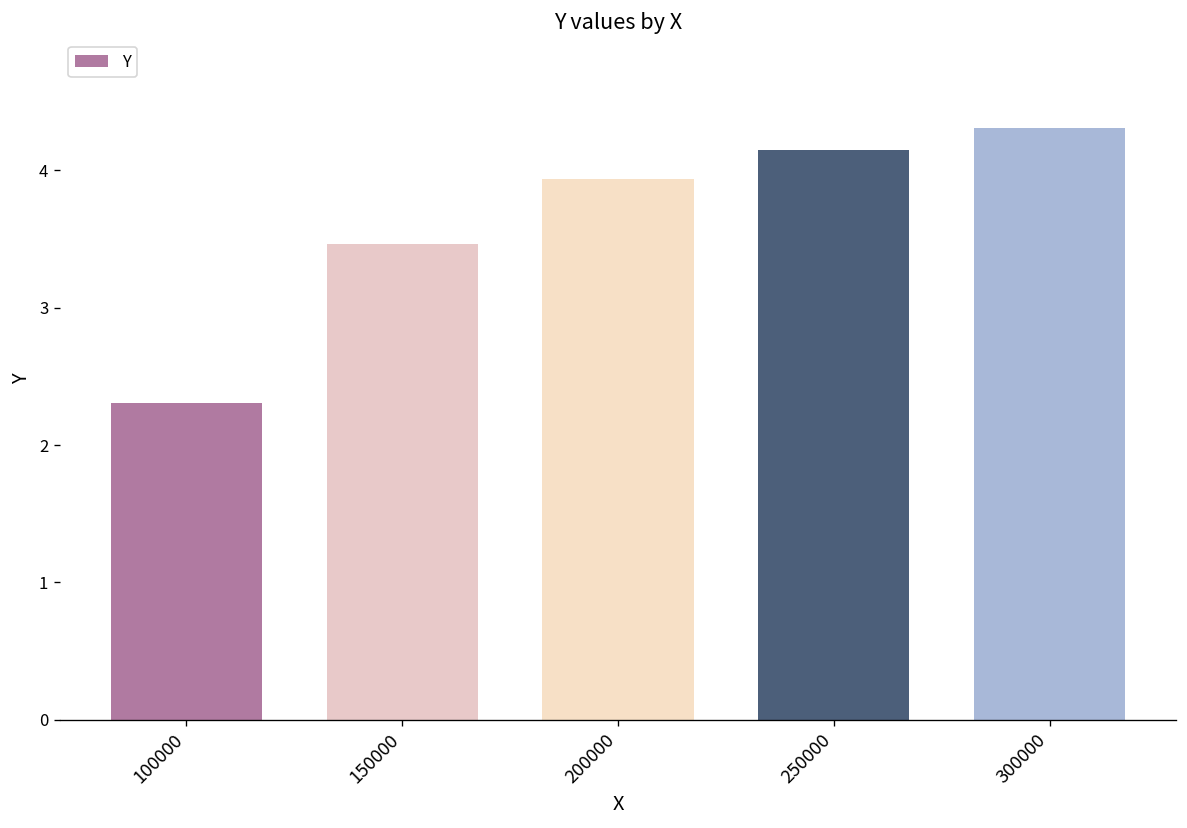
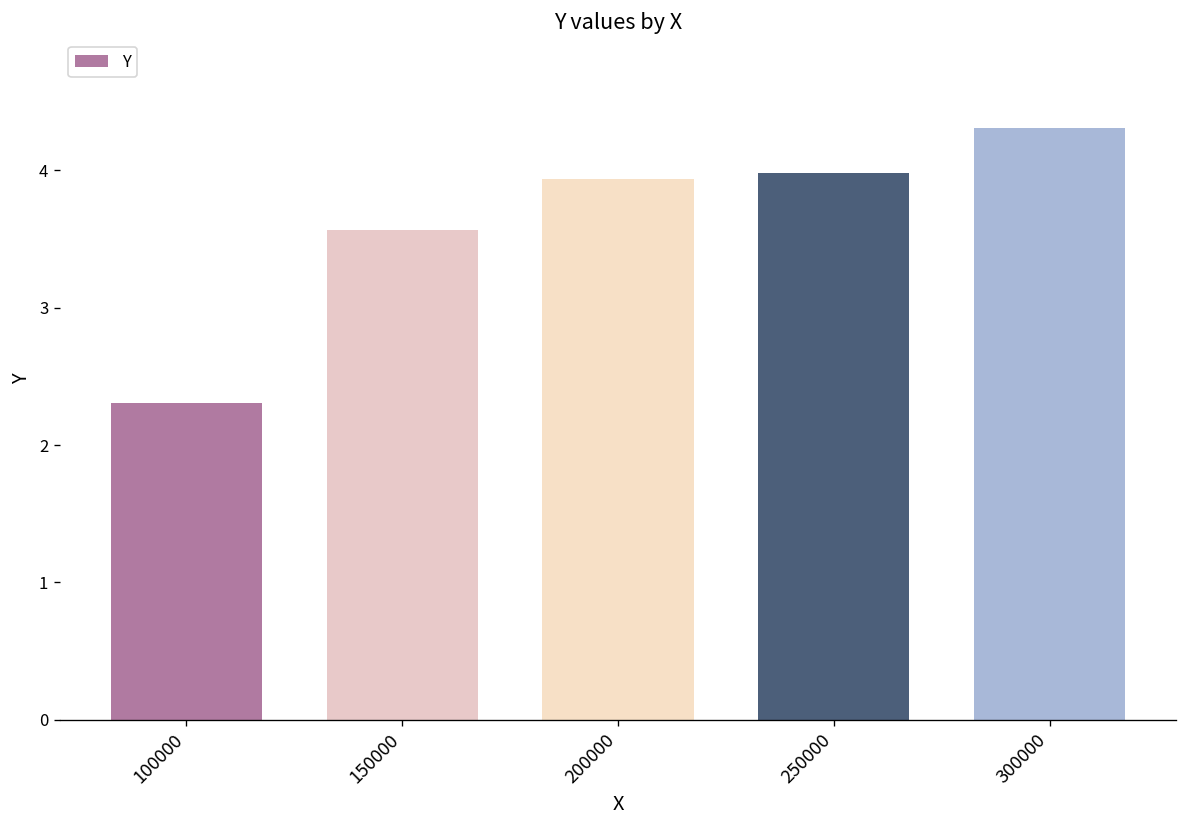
  {
    "100000": 2.30,
-   "150000": 3.47,
+   "150000": 3.57,
    "200000": 3.94,
-   "250000": 4.15,
+   "250000": 3.98,
    "300000": 4.31
  }
